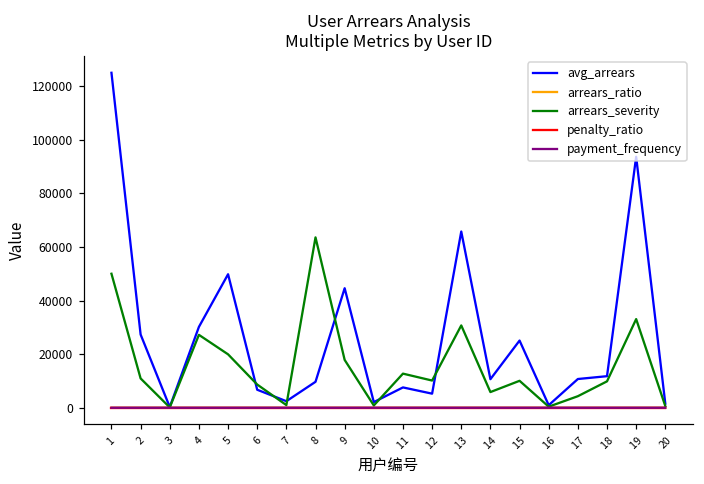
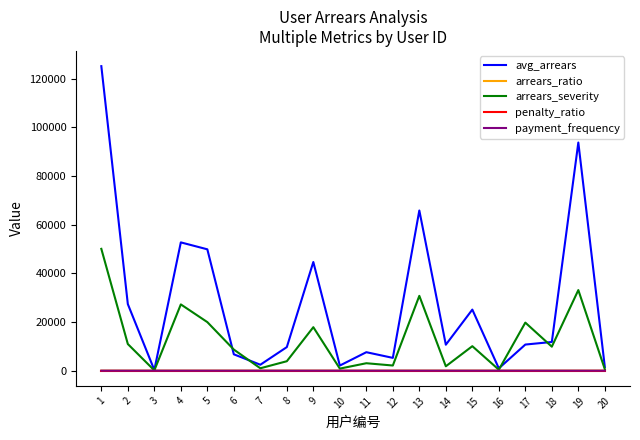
  {
    "avg_arrears": {
      "1": 125000,
      "2": 27000,
-     "4": 30000,
+     "4": 53000,
      "5": 50000,
      "6": 7000,
      "7": 2000,
      "8": 10000,
      "9": 45000,
      "10": 2000,
      "11": 8000,
      "12": 5000,
      "13": 66000,
      "14": 11000,
      "15": 25000,
      "17": 11000,
      "18": 12000,
      "19": 94000
    },
    "payment_frequency": {
      "1": 0,
      "2": 0,
      "4": 0,
      "5": 0,
      "6": 0,
      "8": 0,
      "9": 0,
      "11": 0,
      "12": 0,
      "13": 0,
      "14": 0,
      "15": 0,
      "17": 0,
      "18": 0,
      "19": 0
    },
    "arrears_severity": {
      "1": 50000,
      "2": 11000,
      "4": 27000,
      "5": 20000,
      "6": 9000,
-     "8": 64000,
+     "8": 4000,
      "9": 18000,
-     "11": 13000,
-     "12": 10000,
+     "11": 3000,
+     "12": 2000,
      "13": 31000,
-     "14": 6000,
+     "14": 2000,
      "15": 10000,
-     "17": 4000,
+     "17": 20000,
      "18": 10000,
      "19": 33000
    }
  }
